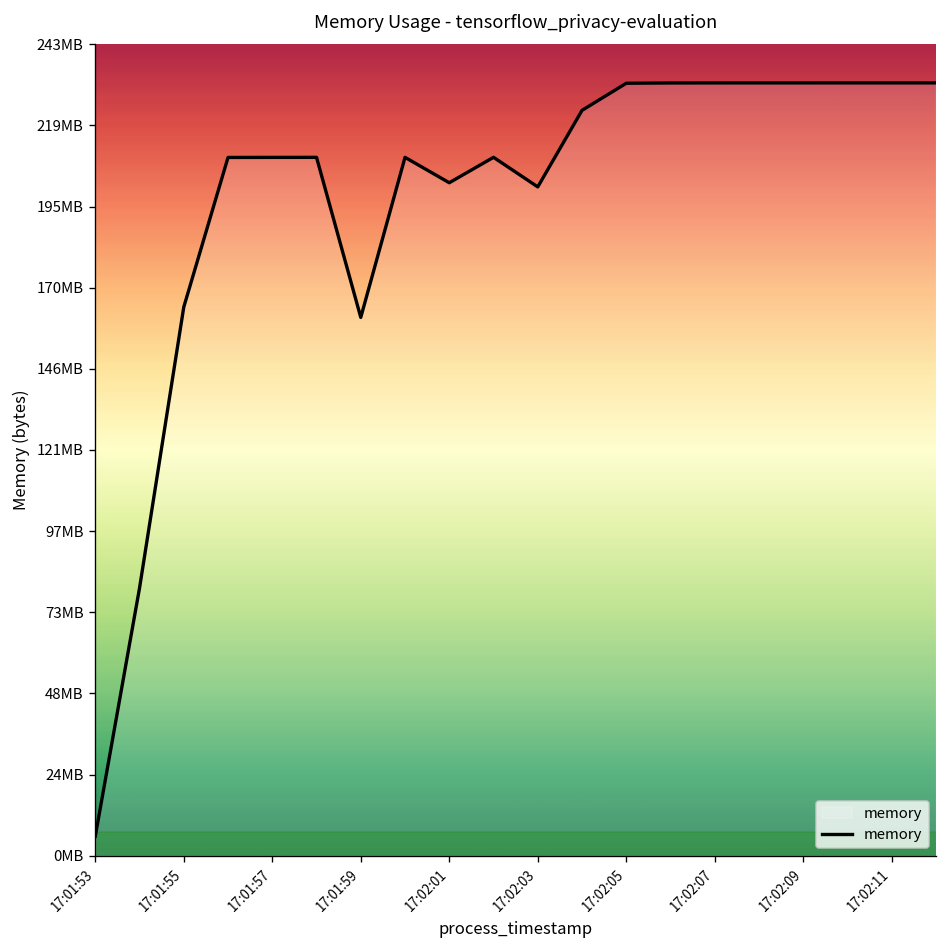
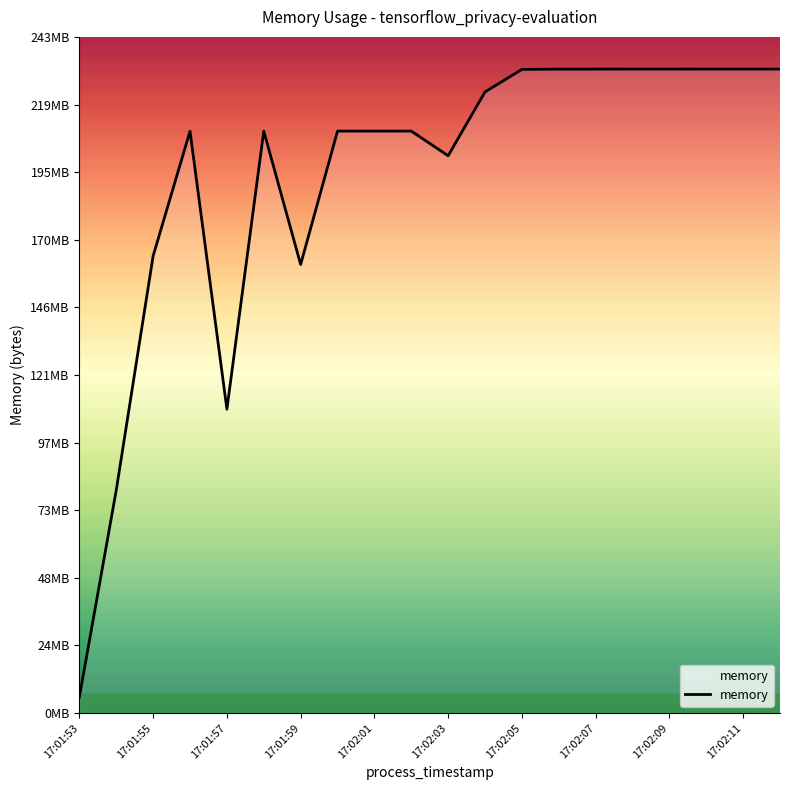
  {
    "17:01:53": "6MB",
    "17:01:55": "165MB",
-   "17:01:57": "210MB",
+   "17:01:57": "110MB",
    "17:01:59": "162MB",
-   "17:02:01": "202MB",
+   "17:02:01": "210MB",
    "17:02:03": "201MB",
    "17:02:05": "232MB",
    "17:02:07": "232MB",
    "17:02:09": "232MB",
    "17:02:11": "232MB"
  }
